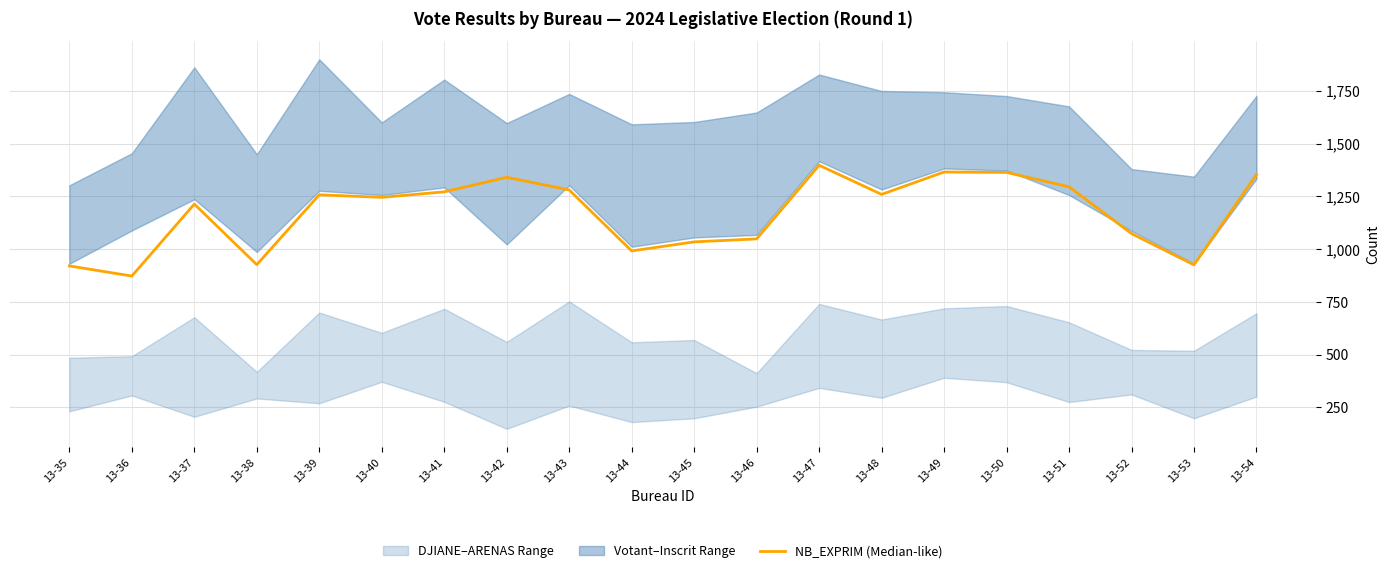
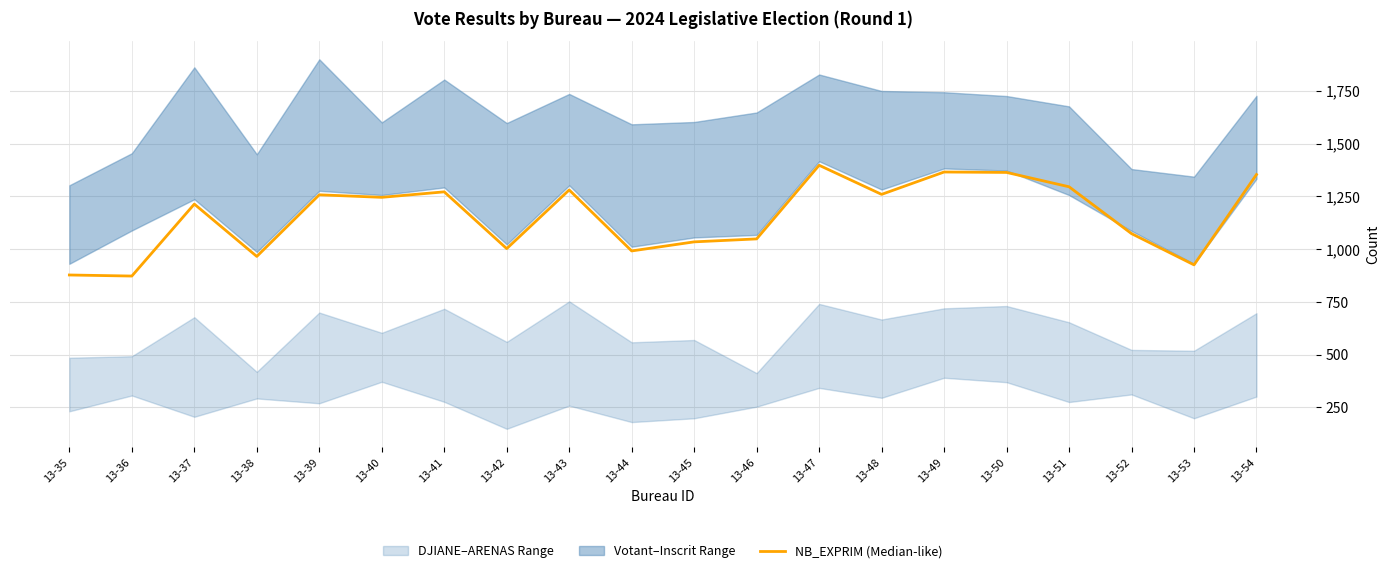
  {
    "NB_EXPRIM (Median-like)": {
-     "13-35": "920",
+     "13-35": "880",
      "13-36": "870",
      "13-37": "1,210",
-     "13-38": "930",
+     "13-38": "970",
      "13-39": "1,260",
      "13-40": "1,250",
      "13-41": "1,270",
-     "13-42": "1,340",
+     "13-42": "1,000",
      "13-43": "1,280",
      "13-44": "990",
      "13-45": "1,030",
      "13-46": "1,050",
      "13-47": "1,400",
      "13-48": "1,260",
      "13-49": "1,370",
      "13-50": "1,360",
      "13-51": "1,300",
      "13-52": "1,070",
      "13-53": "930",
      "13-54": "1,350"
    }
  }
